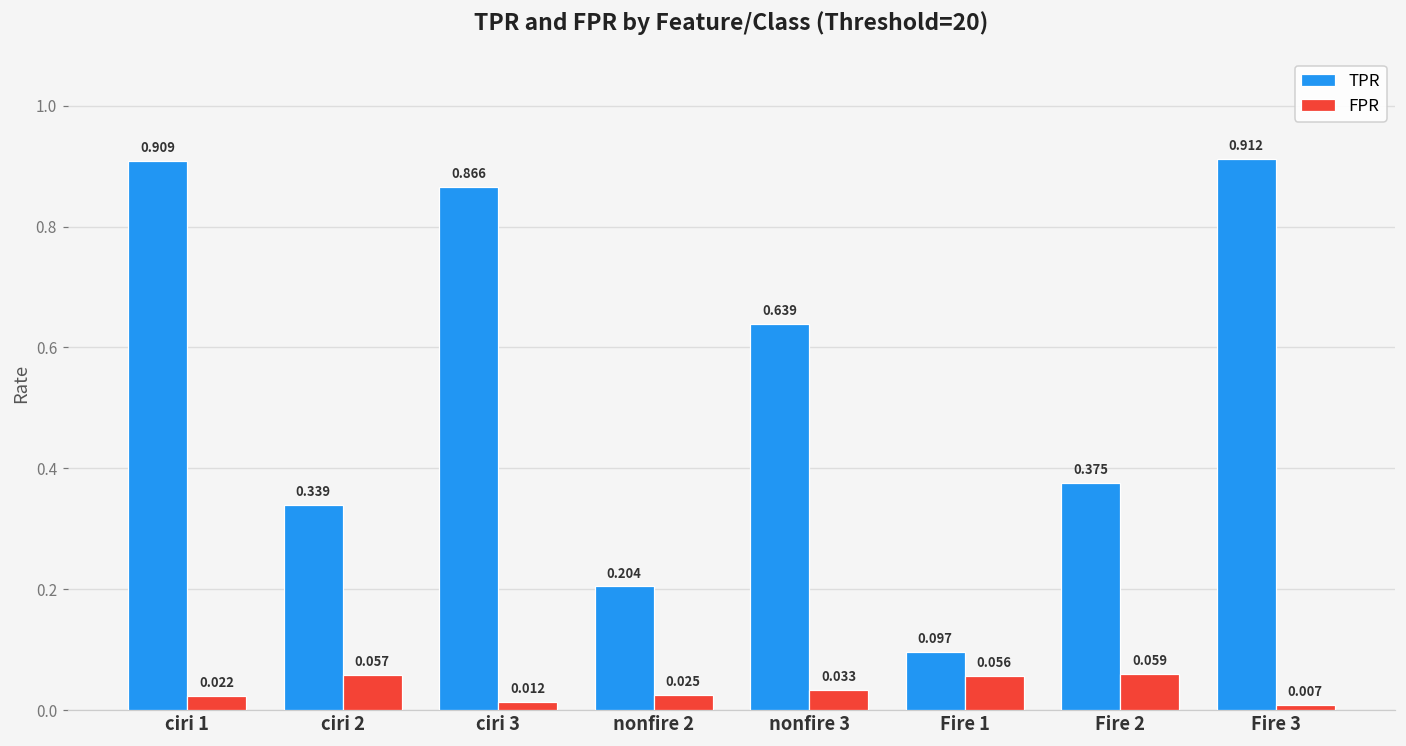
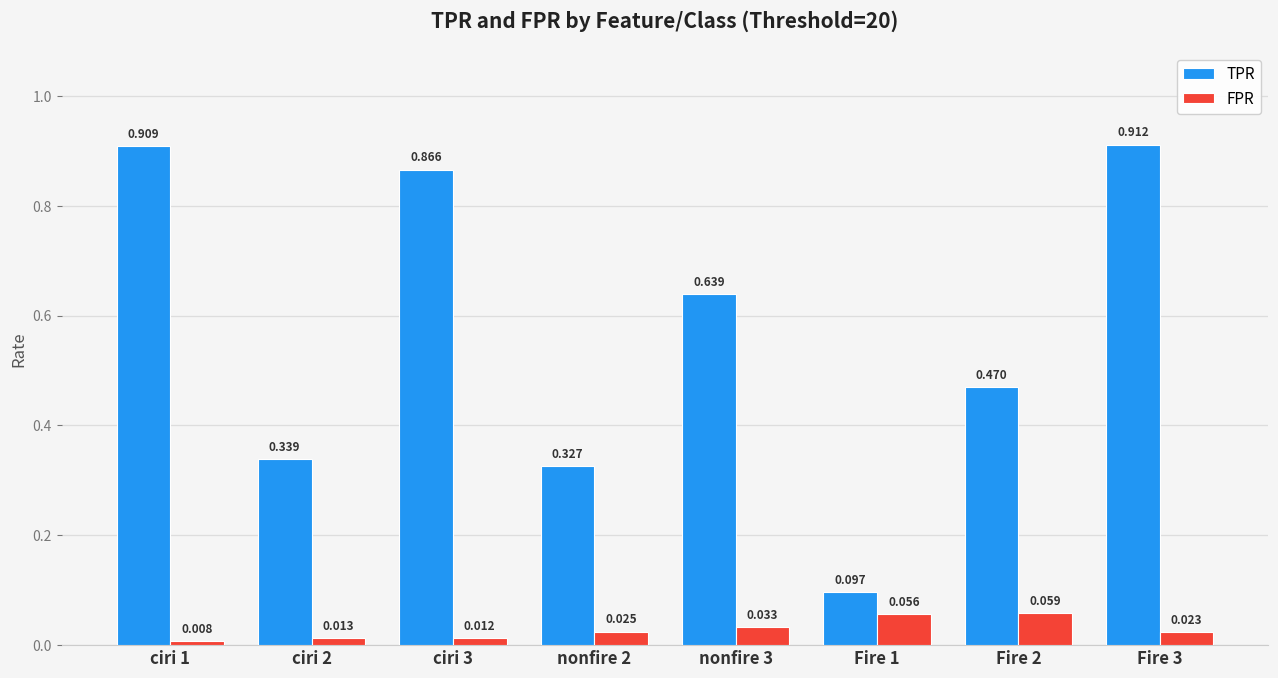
  {
    "TPR": {
      "ciri 1": 0.909,
      "ciri 2": 0.339,
      "ciri 3": 0.866,
-     "nonfire 2": 0.204,
+     "nonfire 2": 0.327,
      "nonfire 3": 0.639,
      "Fire 1": 0.097,
-     "Fire 2": 0.375,
+     "Fire 2": 0.470,
      "Fire 3": 0.912
    },
    "FPR": {
-     "ciri 1": 0.022,
-     "ciri 2": 0.057,
+     "ciri 1": 0.008,
+     "ciri 2": 0.013,
      "ciri 3": 0.012,
      "nonfire 2": 0.025,
      "nonfire 3": 0.033,
      "Fire 1": 0.056,
      "Fire 2": 0.059,
-     "Fire 3": 0.007
+     "Fire 3": 0.023
    }
  }
